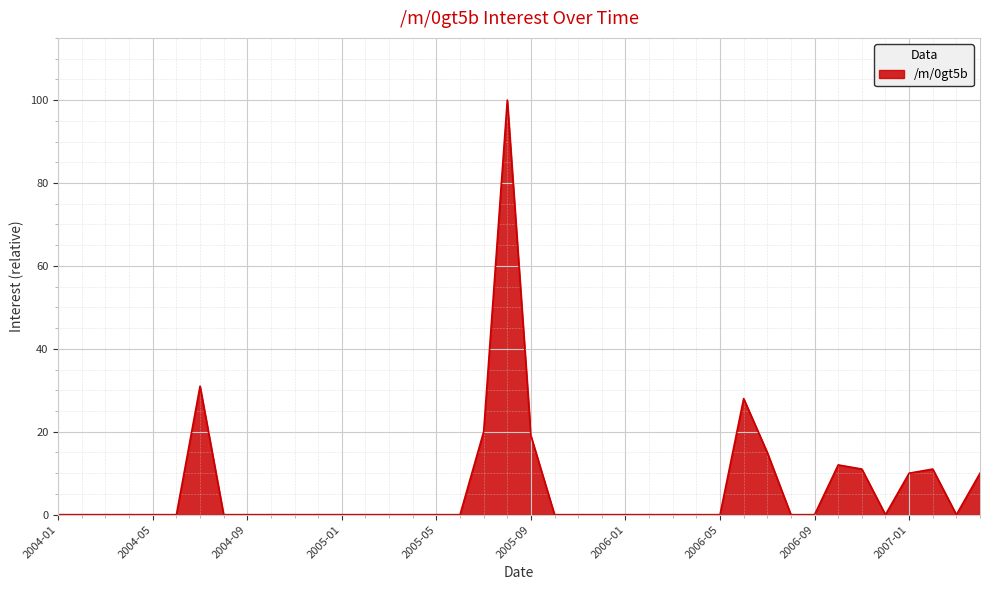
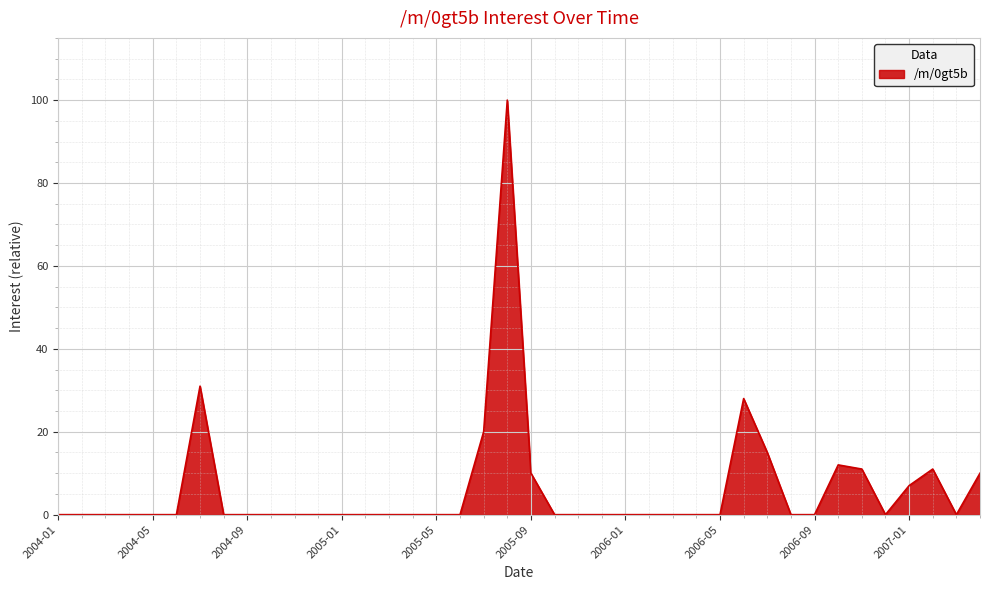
  {
    "2004-01": 0,
    "2004-05": 0,
    "2004-09": 0,
    "2005-01": 0,
    "2005-05": 0,
-   "2005-09": 19,
+   "2005-09": 10,
    "2006-01": 0,
    "2006-05": 0,
    "2006-09": 0,
-   "2007-01": 10
+   "2007-01": 7
  }
